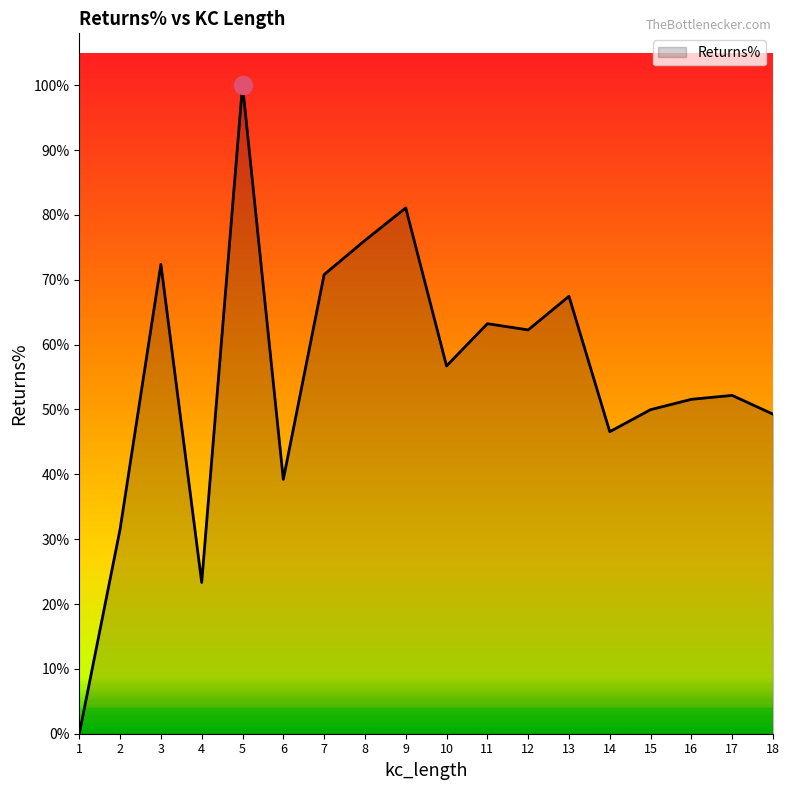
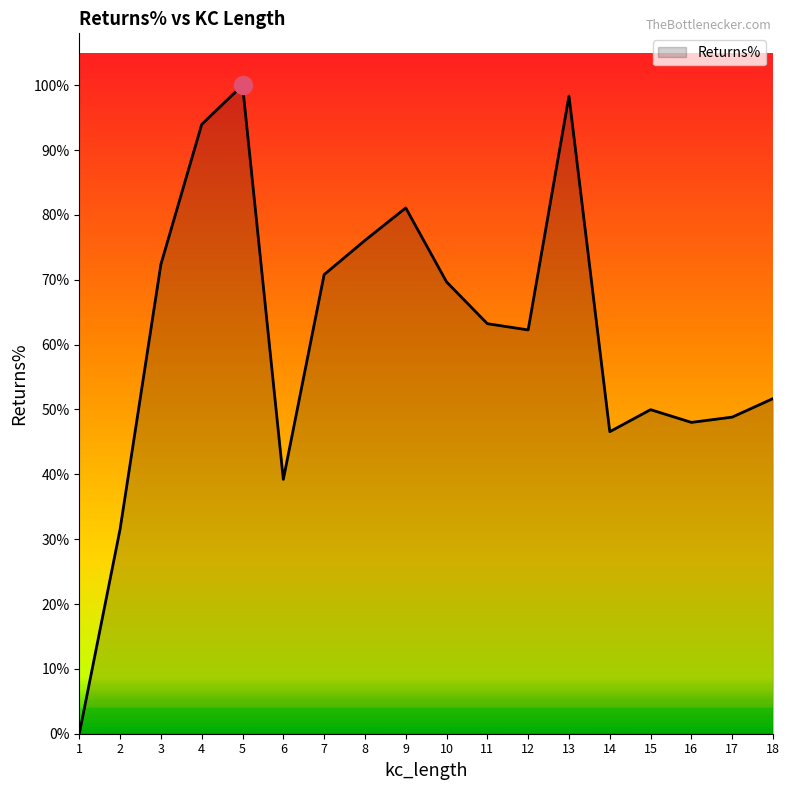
  {
    "Returns%": {
      "1": "0%",
      "2": "32%",
      "3": "72%",
-     "4": "23%",
+     "4": "94%",
      "6": "39%",
      "7": "71%",
      "8": "76%",
      "9": "81%",
-     "10": "57%",
+     "10": "70%",
      "11": "63%",
      "12": "62%",
-     "13": "67%",
+     "13": "98%",
      "14": "47%",
      "15": "50%",
-     "16": "52%",
-     "17": "52%",
-     "18": "49%"
+     "16": "48%",
+     "17": "49%",
+     "18": "52%"
    }
  }
